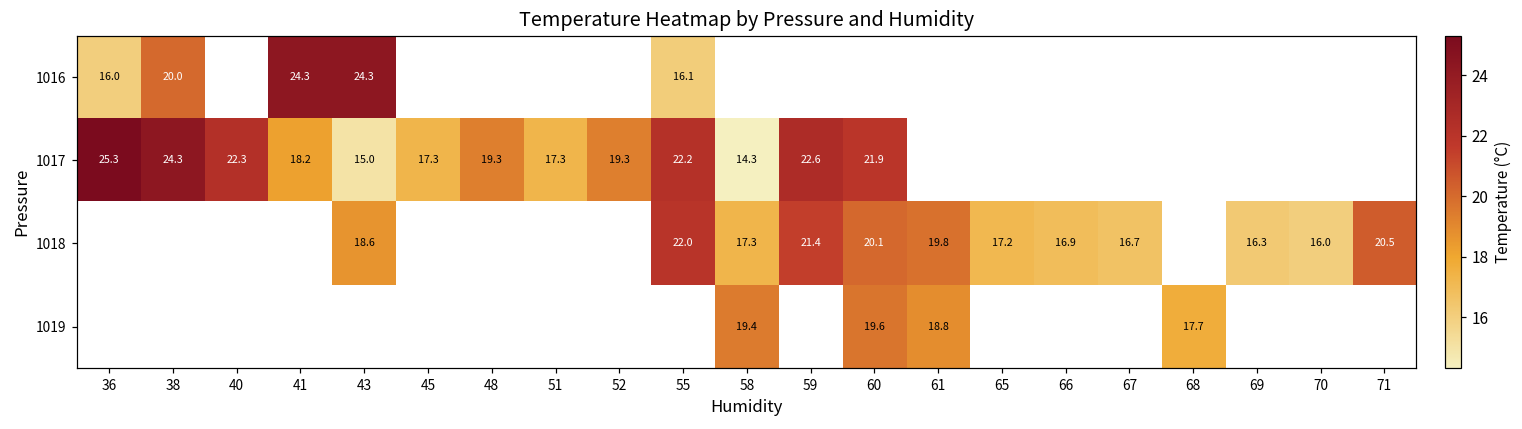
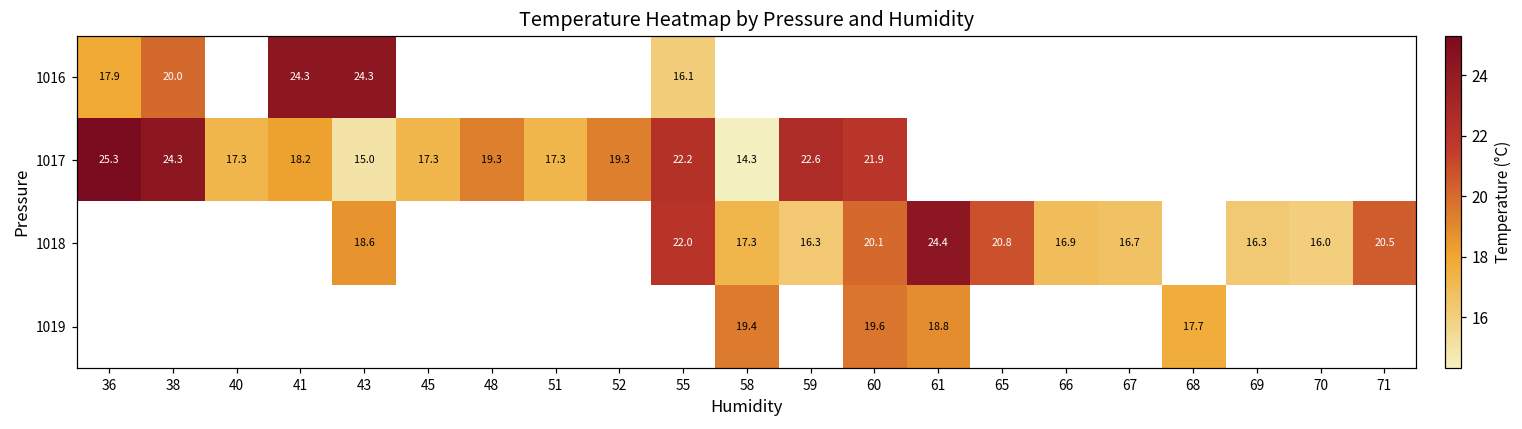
  {
    "1016": {
-     "36": 16.0,
+     "36": 17.9,
      "38": 20.0,
      "41": 24.3,
      "43": 24.3,
      "55": 16.1
    },
    "1017": {
      "36": 25.3,
      "38": 24.3,
-     "40": 22.3,
+     "40": 17.3,
      "41": 18.2,
      "43": 15.0,
      "45": 17.3,
      "48": 19.3,
      "51": 17.3,
      "52": 19.3,
      "55": 22.2,
      "58": 14.3,
      "59": 22.6,
      "60": 21.9
    },
    "1018": {
      "43": 18.6,
      "55": 22.0,
      "58": 17.3,
-     "59": 21.4,
+     "59": 16.3,
      "60": 20.1,
-     "61": 19.8,
-     "65": 17.2,
+     "61": 24.4,
+     "65": 20.8,
      "66": 16.9,
      "67": 16.7,
      "69": 16.3,
      "70": 16.0,
      "71": 20.5
    },
    "1019": {
      "58": 19.4,
      "60": 19.6,
      "61": 18.8,
      "68": 17.7
    }
  }
